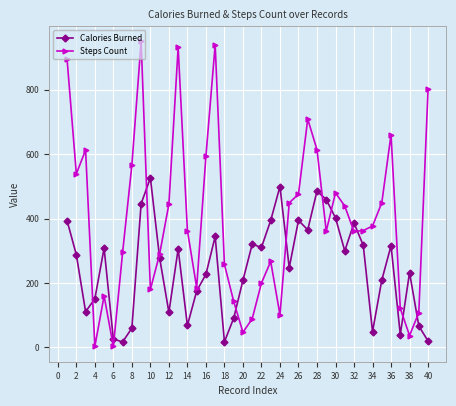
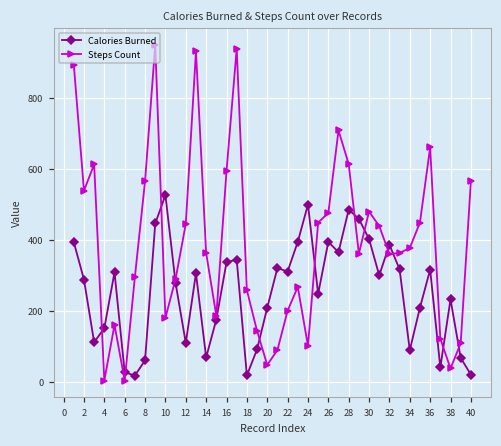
  {
    "Calories Burned": {
      "2": 290,
      "4": 150,
      "6": 30,
      "8": 60,
      "10": 530,
      "12": 110,
      "14": 70,
-     "16": 230,
+     "16": 340,
      "18": 20,
      "20": 210,
      "22": 310,
      "24": 500,
      "26": 390,
      "28": 490,
      "30": 400,
      "32": 390,
-     "34": 50,
+     "34": 90,
      "36": 320,
      "38": 230,
      "40": 20
    },
    "Steps Count": {
      "2": 540,
      "4": 0,
      "6": 0,
      "8": 570,
      "10": 180,
      "12": 450,
      "14": 360,
      "16": 590,
      "18": 260,
      "20": 50,
      "22": 200,
      "24": 100,
      "26": 480,
      "28": 610,
      "30": 480,
      "32": 360,
      "34": 380,
      "36": 660,
      "38": 40,
-     "40": 800
+     "40": 570
    }
  }
